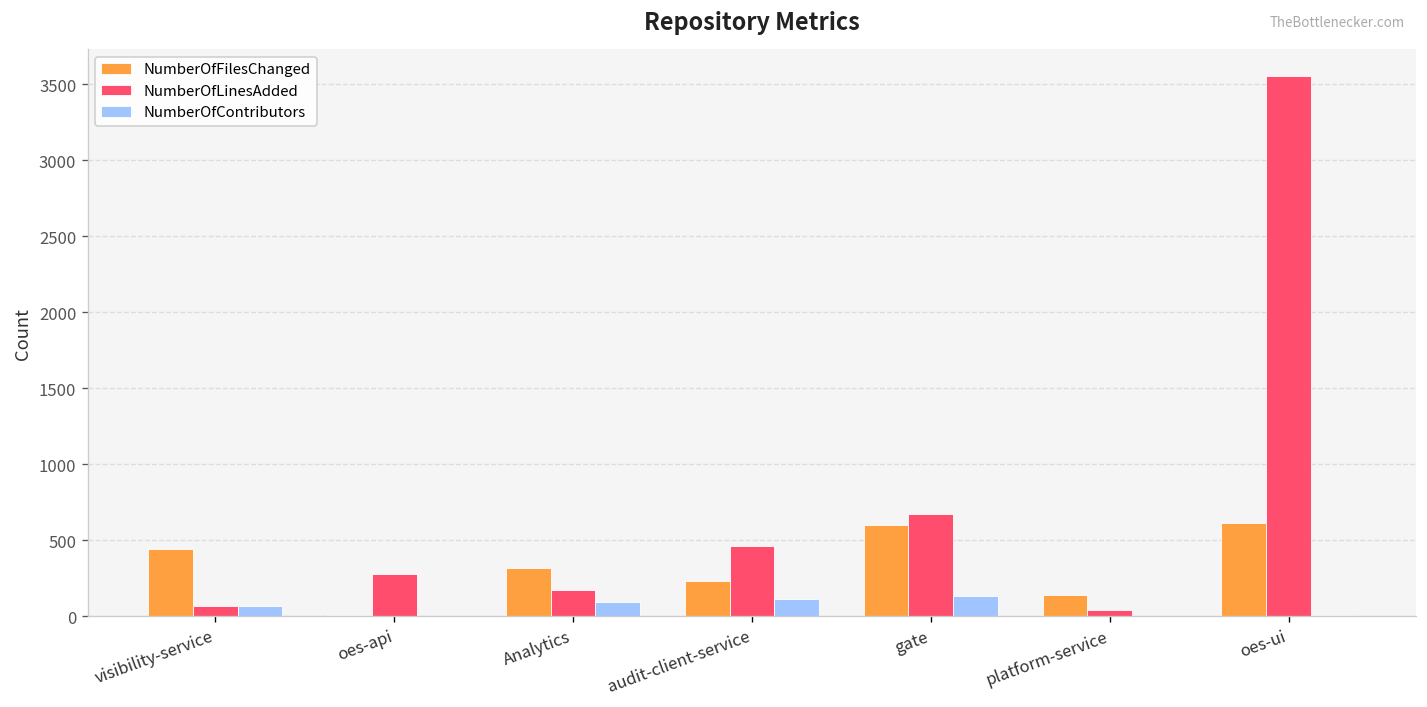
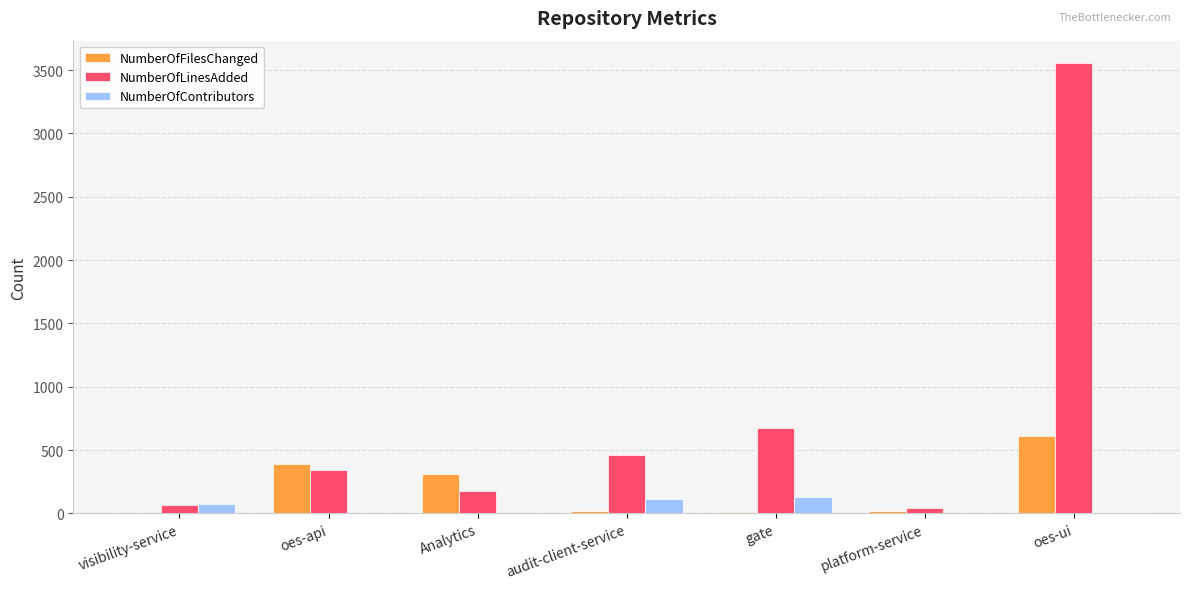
  {
    "NumberOfFilesChanged": {
-     "visibility-service": 440,
-     "oes-api": 10,
+     "visibility-service": 10,
+     "oes-api": 390,
      "Analytics": 310,
-     "audit-client-service": 230,
-     "gate": 600,
-     "platform-service": 140,
+     "audit-client-service": 20,
+     "gate": 10,
+     "platform-service": 20,
      "oes-ui": 610
    },
    "NumberOfLinesAdded": {
      "visibility-service": 70,
-     "oes-api": 280,
+     "oes-api": 340,
      "Analytics": 170,
      "audit-client-service": 460,
      "gate": 680,
      "platform-service": 40,
      "oes-ui": 3560
    },
    "NumberOfContributors": {
      "visibility-service": 70,
-     "Analytics": 90,
+     "Analytics": 0,
      "audit-client-service": 110,
      "gate": 130
    }
  }
